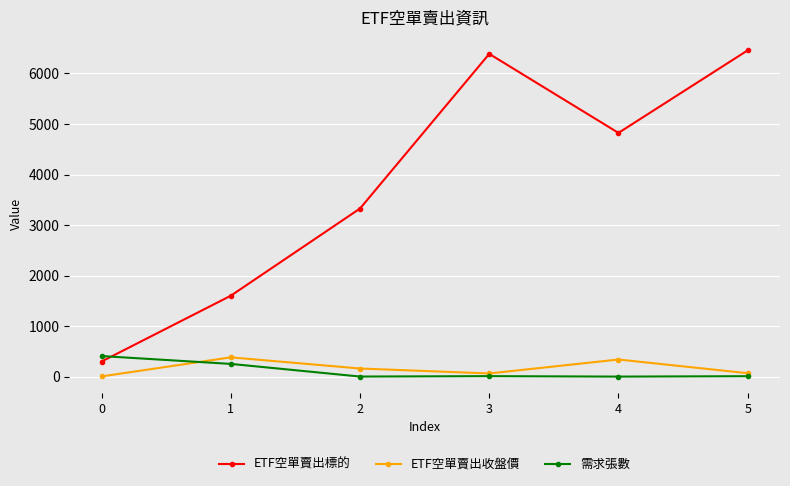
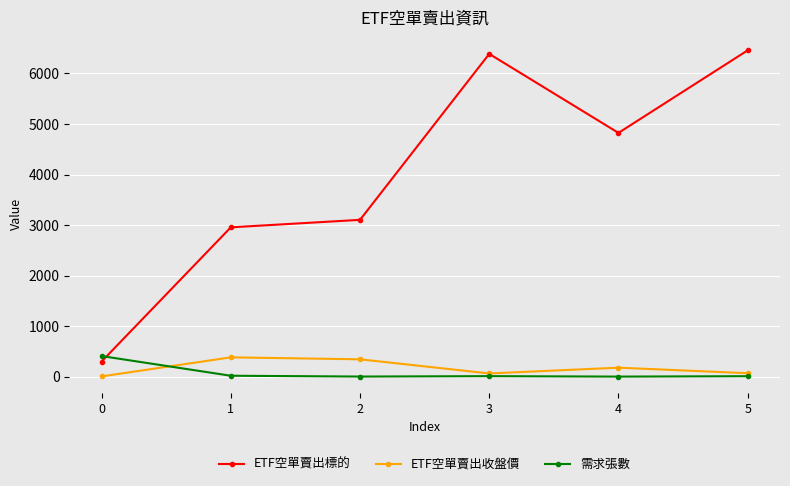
  {
    "ETF空單賣出標的": {
      "0": 300,
-     "1": 1600,
-     "2": 3300,
+     "1": 3000,
+     "2": 3100,
      "3": 6400,
      "4": 4800,
      "5": 6500
    },
    "ETF空單賣出收盤價": {
      "0": 0,
      "1": 400,
-     "2": 200,
+     "2": 300,
      "3": 100,
-     "4": 300,
+     "4": 200,
      "5": 100
    },
    "需求張數": {
      "0": 400,
-     "1": 300,
+     "1": 0,
      "2": 0,
      "3": 0,
      "4": 0,
      "5": 0
    }
  }
